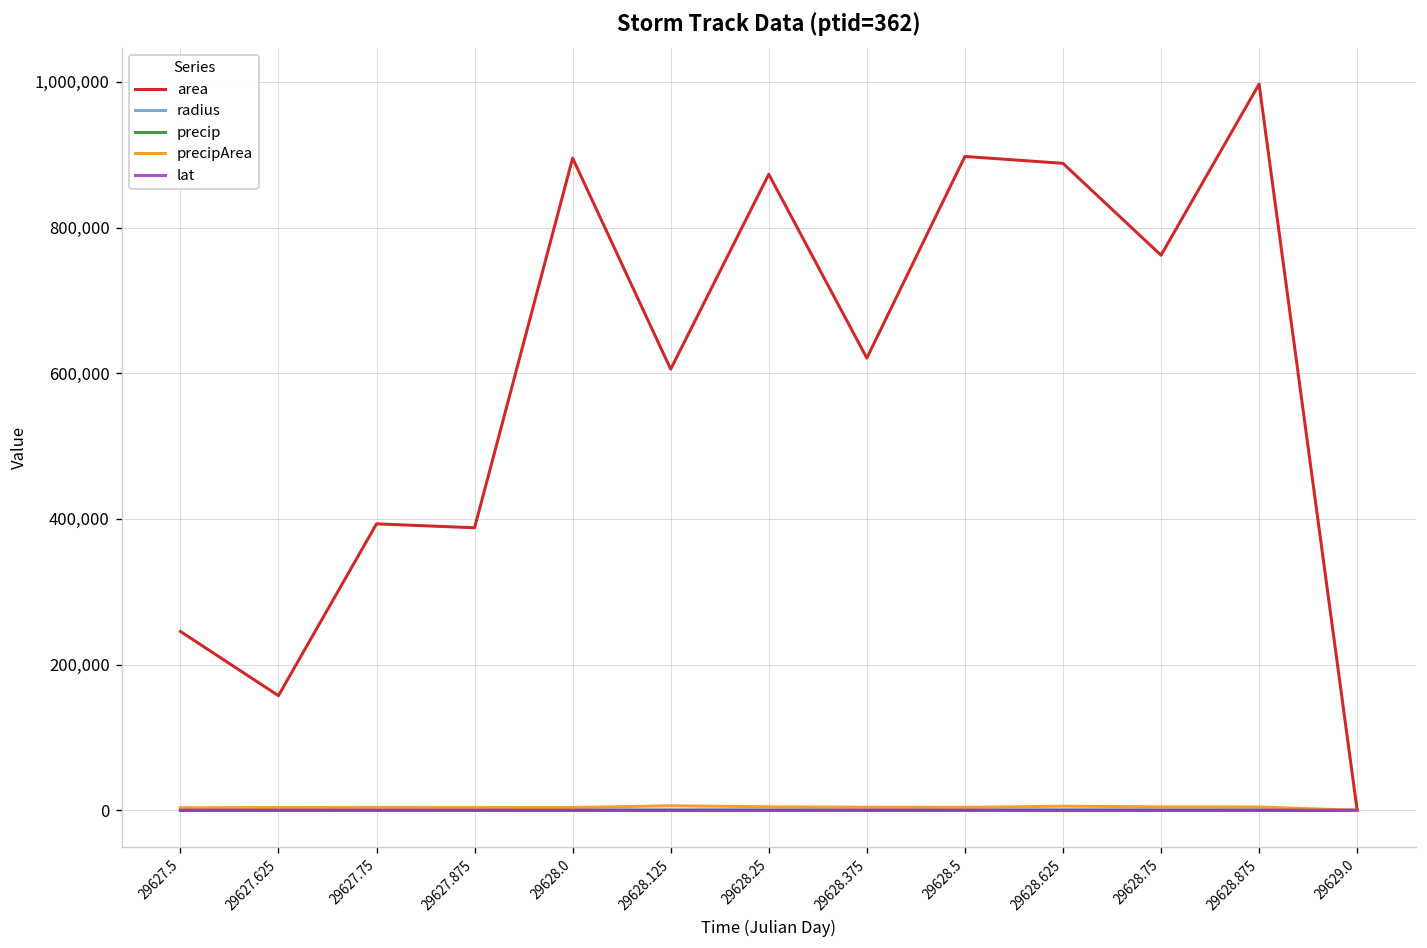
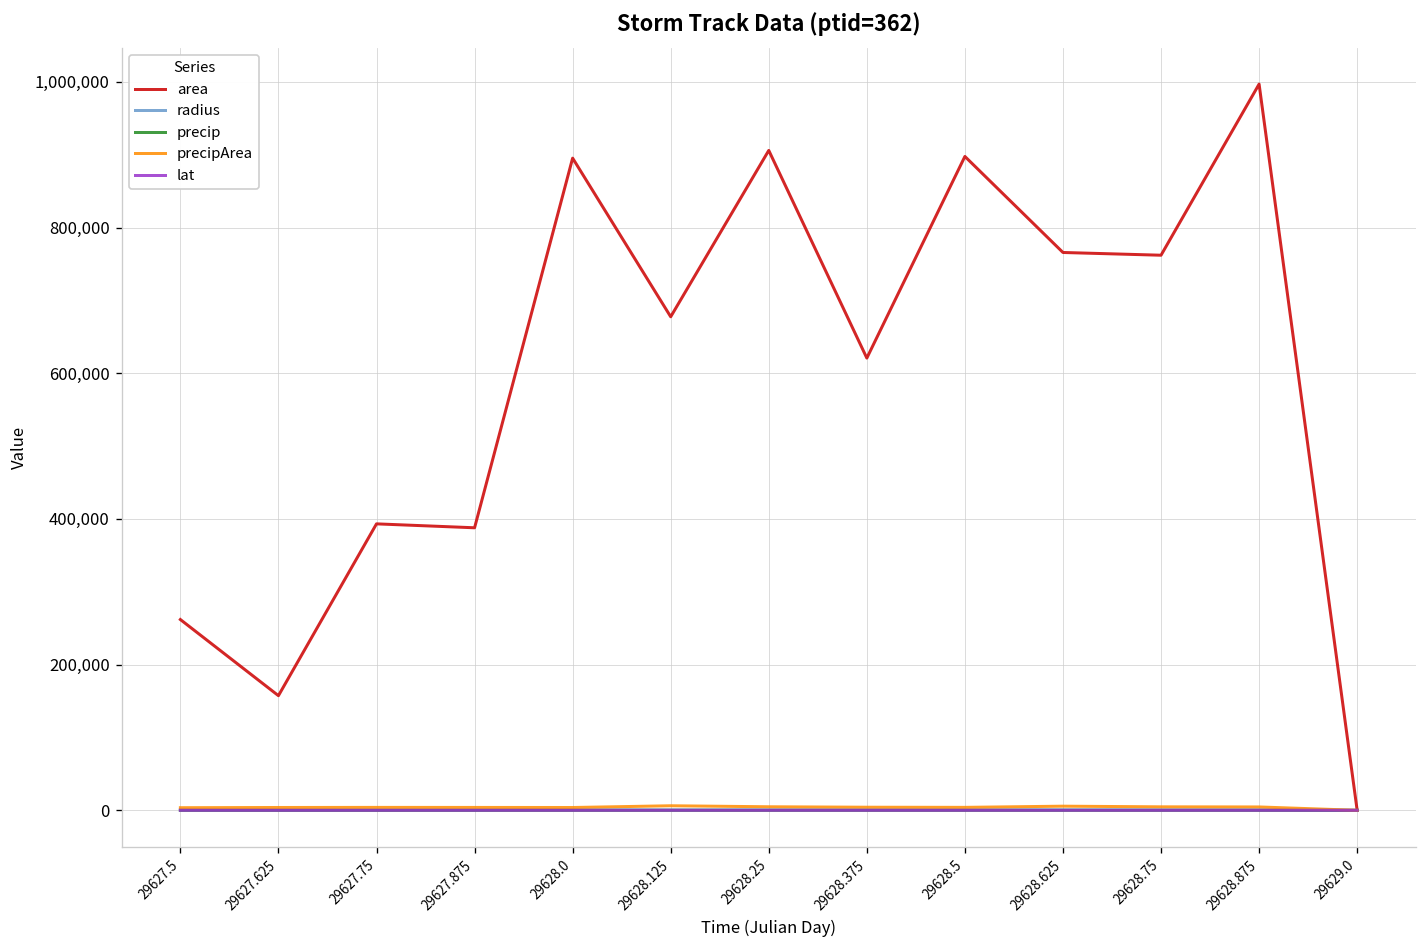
  {
    "area": {
-     "29627.5": "250,000",
+     "29627.5": "260,000",
      "29627.625": "160,000",
      "29627.75": "390,000",
      "29627.875": "390,000",
      "29628.0": "900,000",
-     "29628.125": "610,000",
-     "29628.25": "870,000",
+     "29628.125": "680,000",
+     "29628.25": "910,000",
      "29628.375": "620,000",
      "29628.5": "900,000",
-     "29628.625": "890,000",
+     "29628.625": "770,000",
      "29628.75": "760,000",
      "29628.875": "1,000,000"
    },
    "lat": {
      "29628.125": "0",
      "29628.25": "0",
      "29628.625": "0",
      "29628.75": "0",
      "29628.875": "0"
    },
    "precipArea": {
      "29628.125": "10,000",
      "29628.25": "0",
      "29628.625": "10,000",
      "29628.75": "0"
    }
  }
